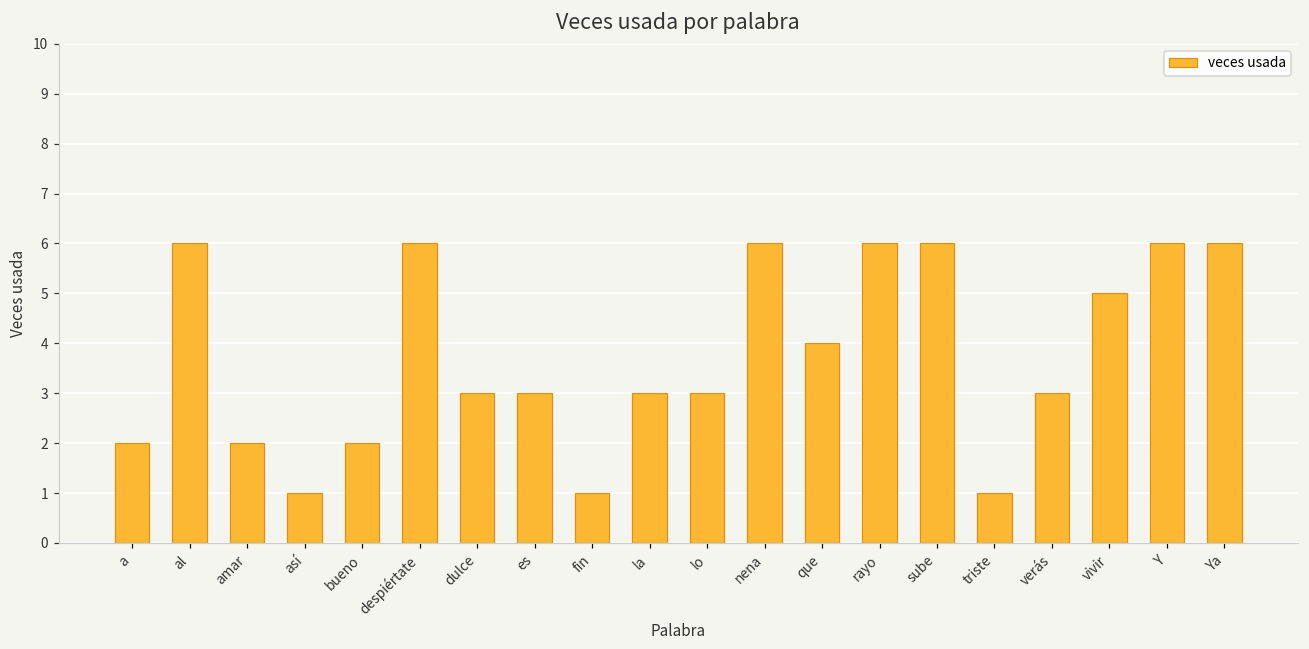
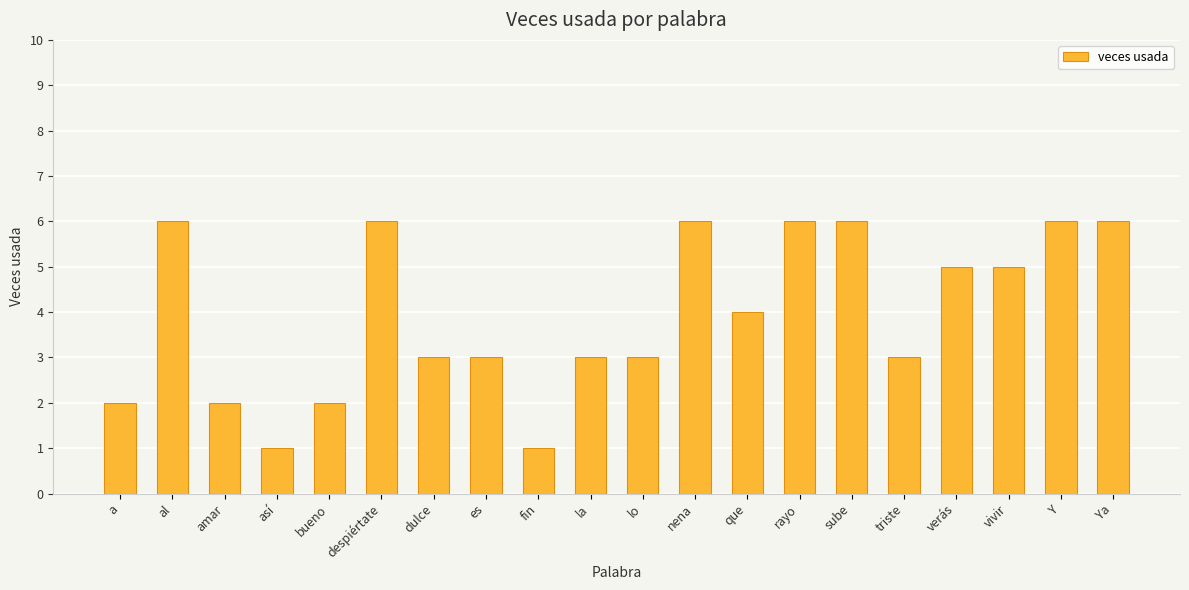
  {
    "a": 2,
    "al": 6,
    "amar": 2,
    "así": 1,
    "bueno": 2,
    "despiértate": 6,
    "dulce": 3,
    "es": 3,
    "fin": 1,
    "la": 3,
    "lo": 3,
    "nena": 6,
    "que": 4,
    "rayo": 6,
    "sube": 6,
-   "triste": 1,
-   "verás": 3,
+   "triste": 3,
+   "verás": 5,
    "vivir": 5,
    "Y": 6,
    "Ya": 6
  }
